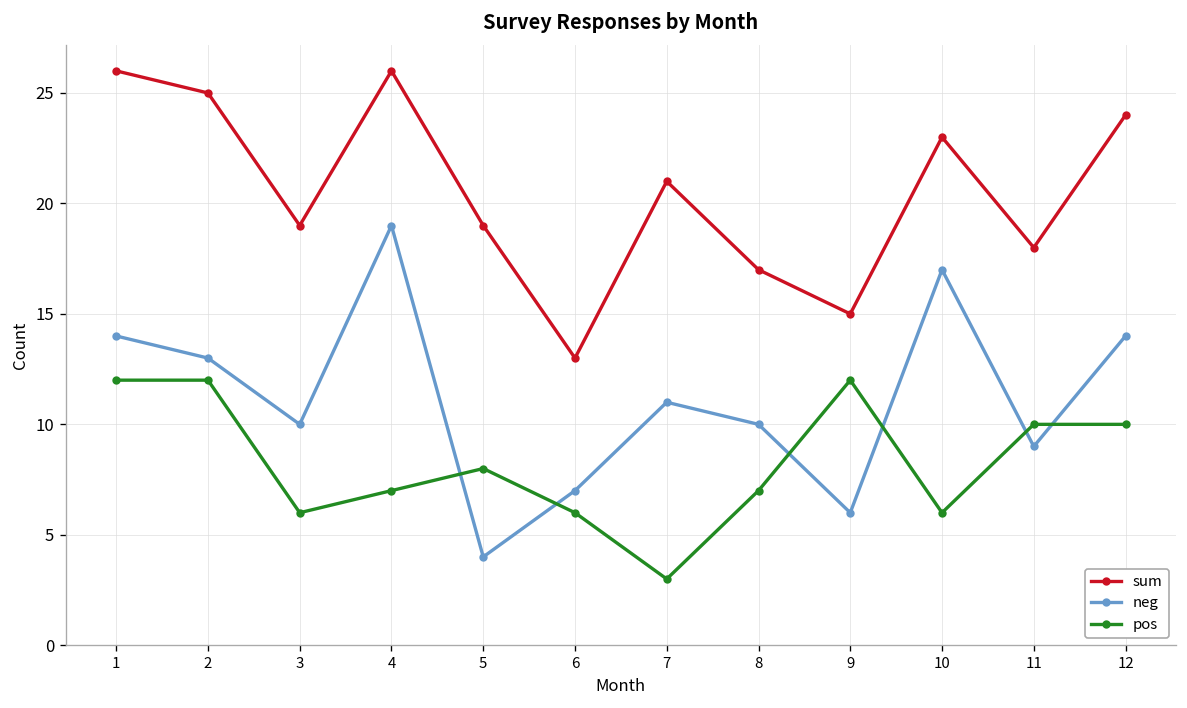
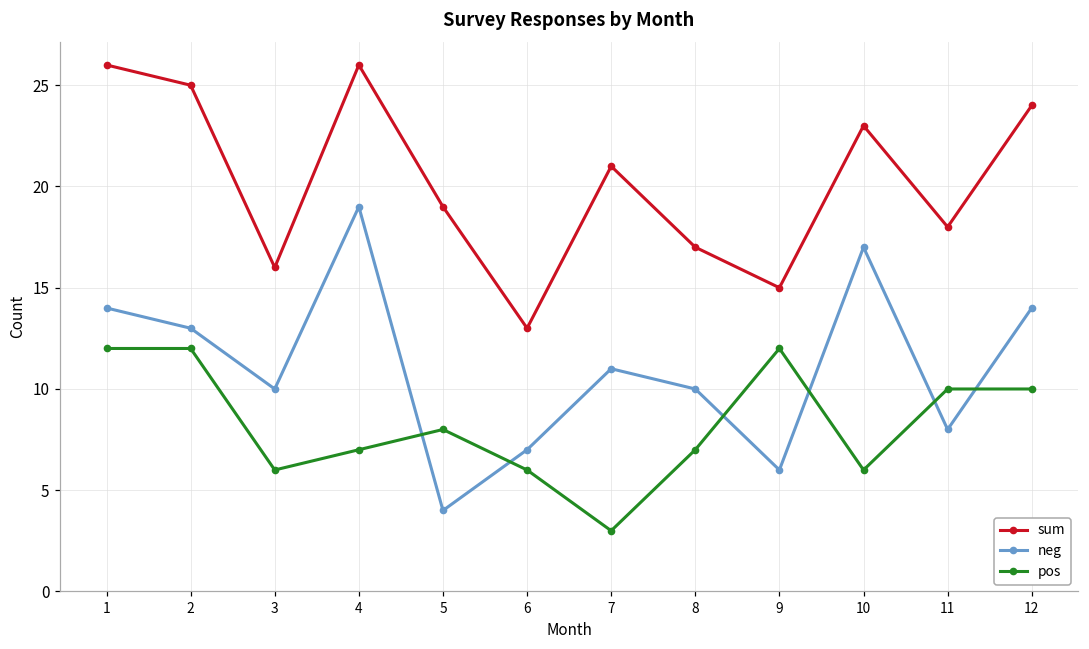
  {
    "sum": {
      "1": 26,
      "2": 25,
-     "3": 19,
+     "3": 16,
      "4": 26,
      "5": 19,
      "6": 13,
      "7": 21,
      "8": 17,
      "9": 15,
      "10": 23,
      "11": 18,
      "12": 24
    },
    "neg": {
      "1": 14,
      "2": 13,
      "3": 10,
      "4": 19,
      "5": 4,
      "6": 7,
      "7": 11,
      "8": 10,
      "9": 6,
      "10": 17,
-     "11": 9,
+     "11": 8,
      "12": 14
    },
    "pos": {
      "1": 12,
      "2": 12,
      "3": 6,
      "4": 7,
      "5": 8,
      "6": 6,
      "7": 3,
      "8": 7,
      "9": 12,
      "10": 6,
      "11": 10,
      "12": 10
    }
  }
